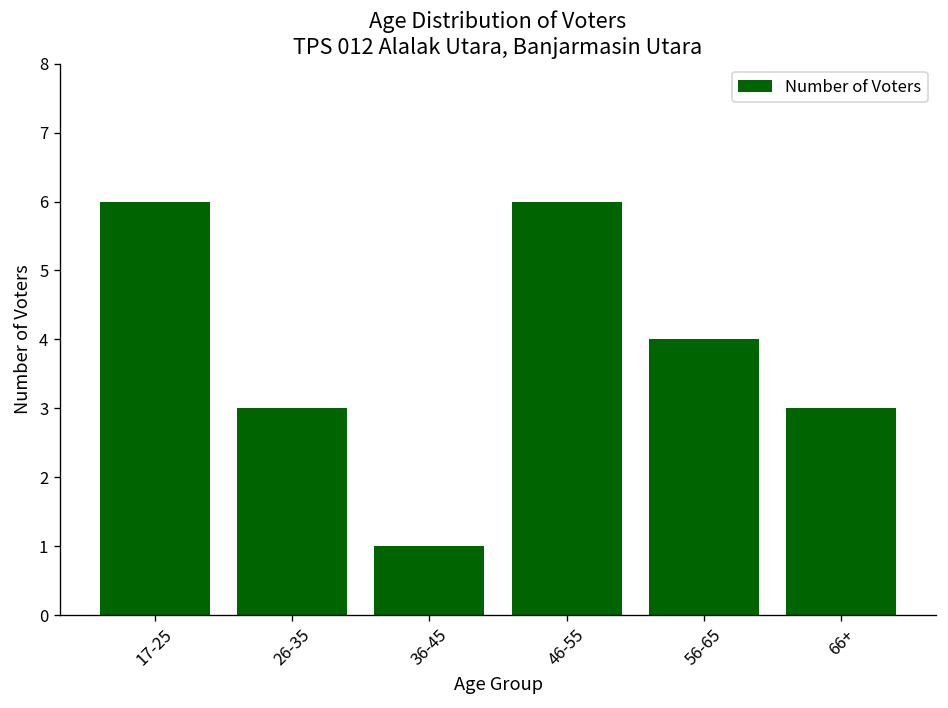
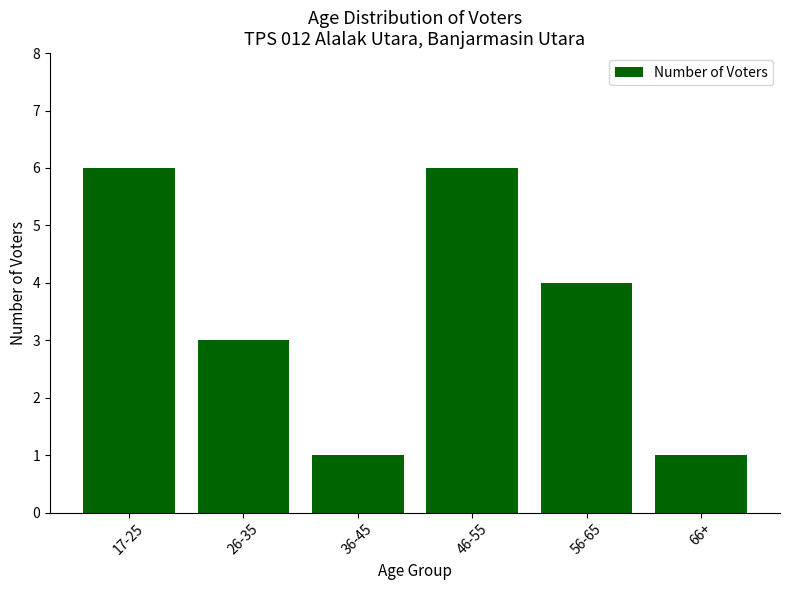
  {
    "17-25": 6,
    "26-35": 3,
    "36-45": 1,
    "46-55": 6,
    "56-65": 4,
-   "66+": 3
+   "66+": 1
  }
